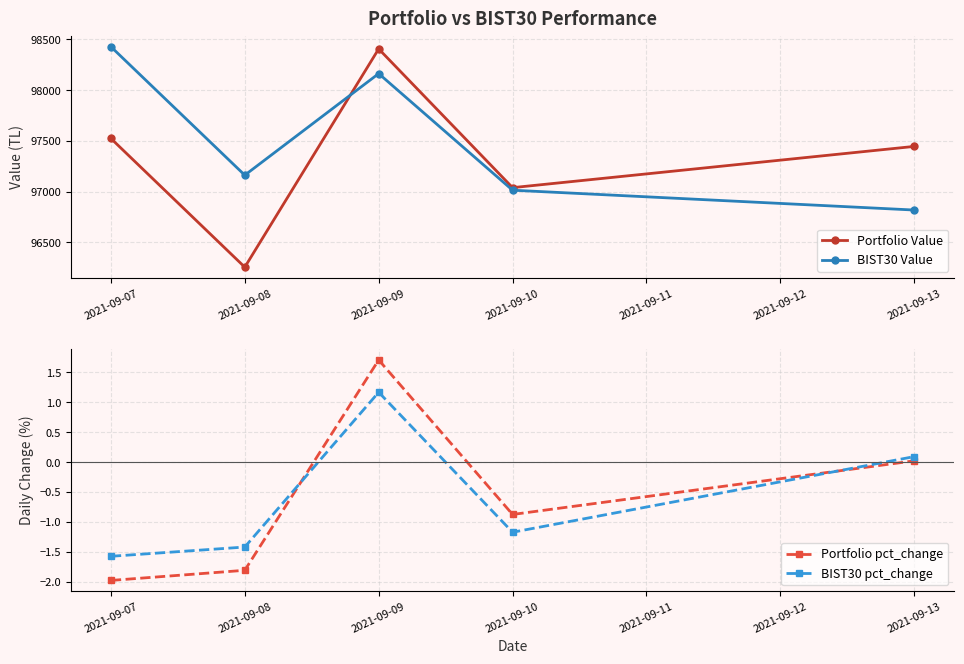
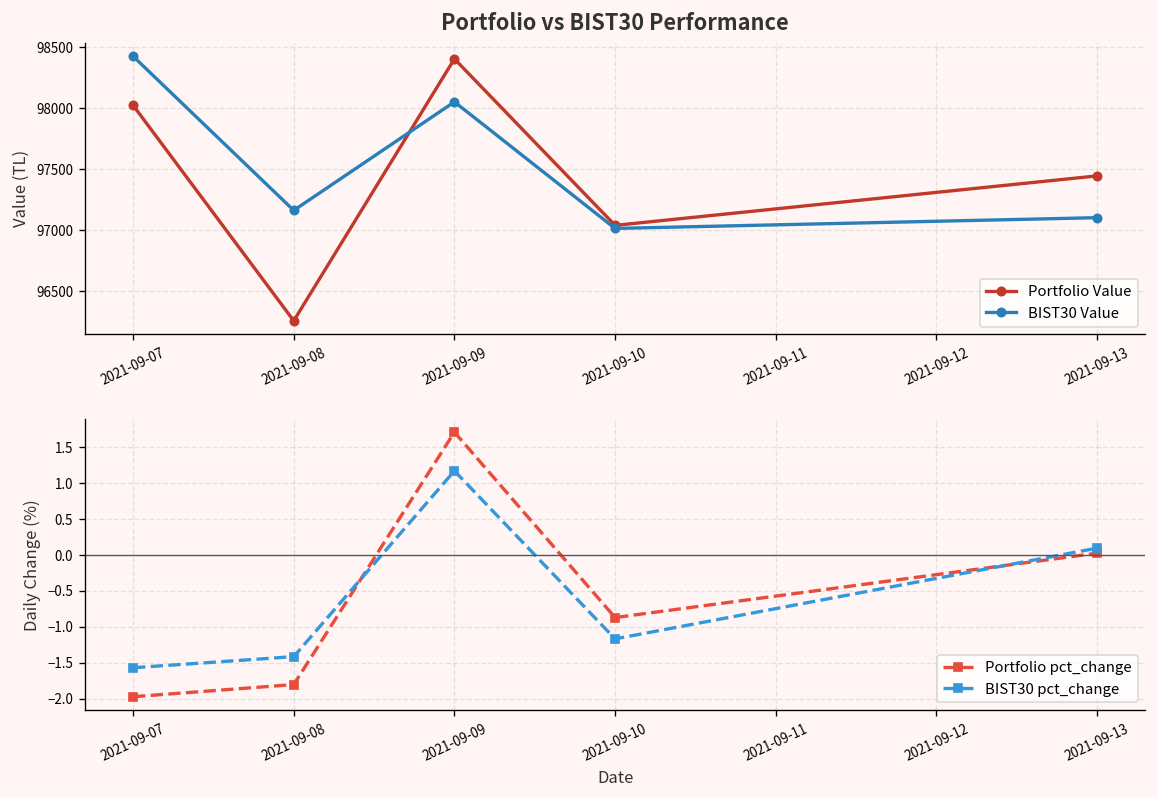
  {
    "Portfolio vs BIST30 Performance": {
      "Portfolio Value": {
-       "2021-09-07": 97520,
+       "2021-09-07": 98020,
        "2021-09-08": 96250,
        "2021-09-09": 98410,
        "2021-09-13": 97440
      },
      "BIST30 Value": {
        "2021-09-07": 98430,
        "2021-09-08": 97160,
-       "2021-09-09": 98160,
-       "2021-09-13": 96820
+       "2021-09-09": 98050,
+       "2021-09-13": 97100
      }
    }
  }
